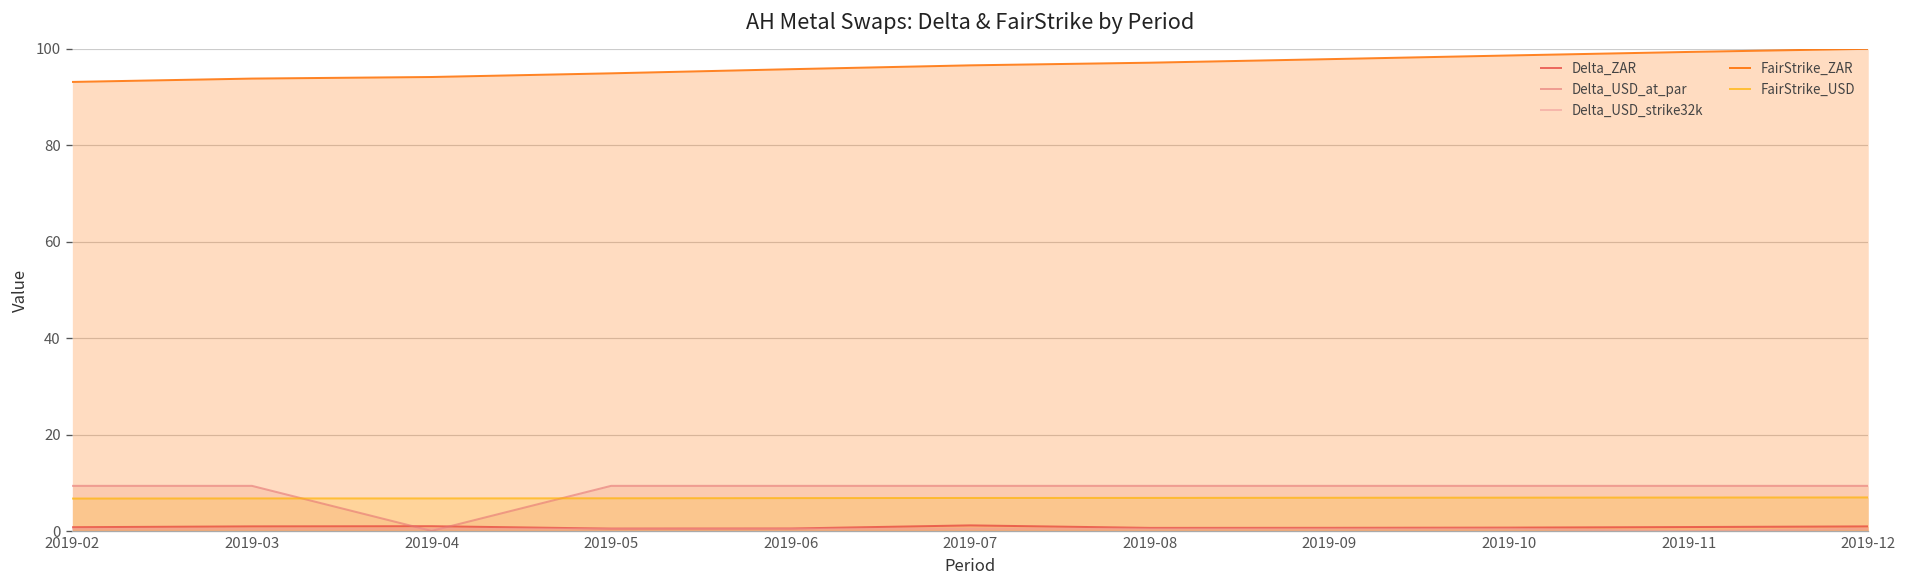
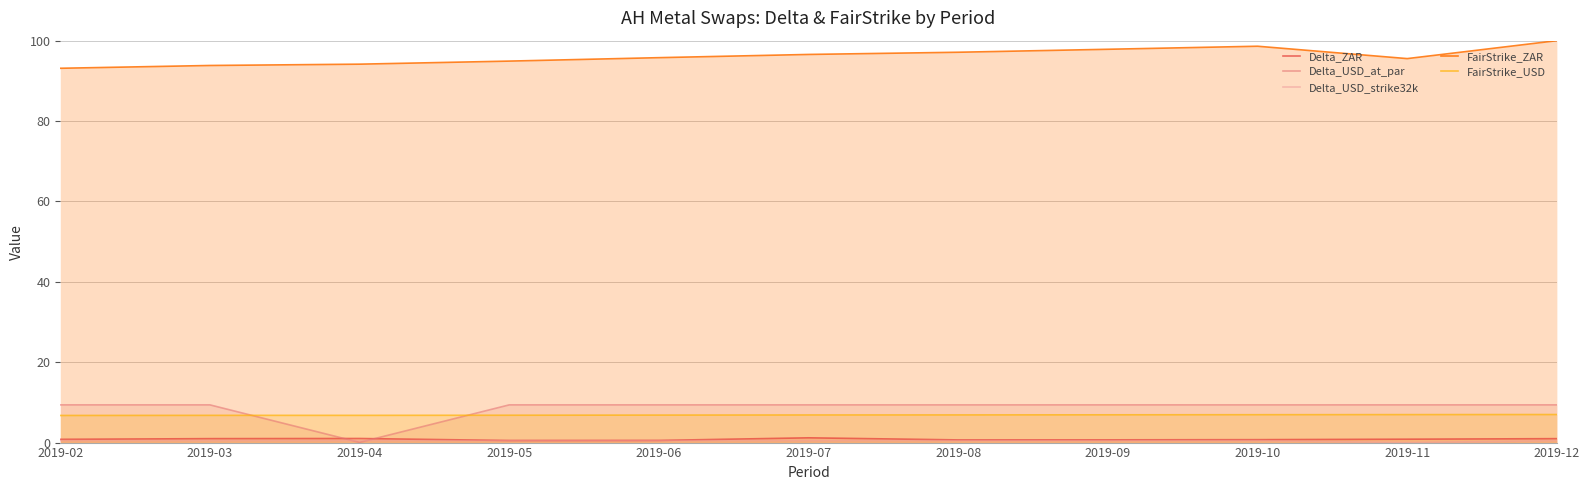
  {
    "Delta_ZAR": {
      "2019-07": 1,
      "2019-11": 1
    },
    "FairStrike_ZAR": {
      "2019-02": 93,
      "2019-03": 94,
      "2019-04": 94,
      "2019-05": 95,
      "2019-06": 96,
      "2019-07": 97,
      "2019-08": 97,
      "2019-09": 98,
      "2019-10": 99,
-     "2019-11": 99,
+     "2019-11": 96,
      "2019-12": 100
    },
    "FairStrike_USD": {
      "2019-02": 7,
      "2019-03": 7,
      "2019-04": 7,
      "2019-05": 7,
      "2019-06": 7,
      "2019-07": 7,
      "2019-08": 7,
      "2019-09": 7,
      "2019-10": 7,
      "2019-11": 7,
      "2019-12": 7
    }
  }
